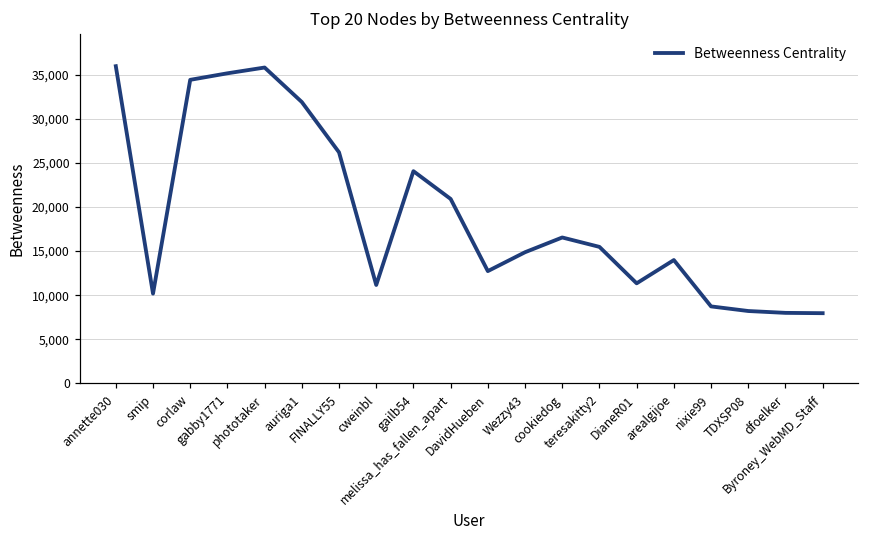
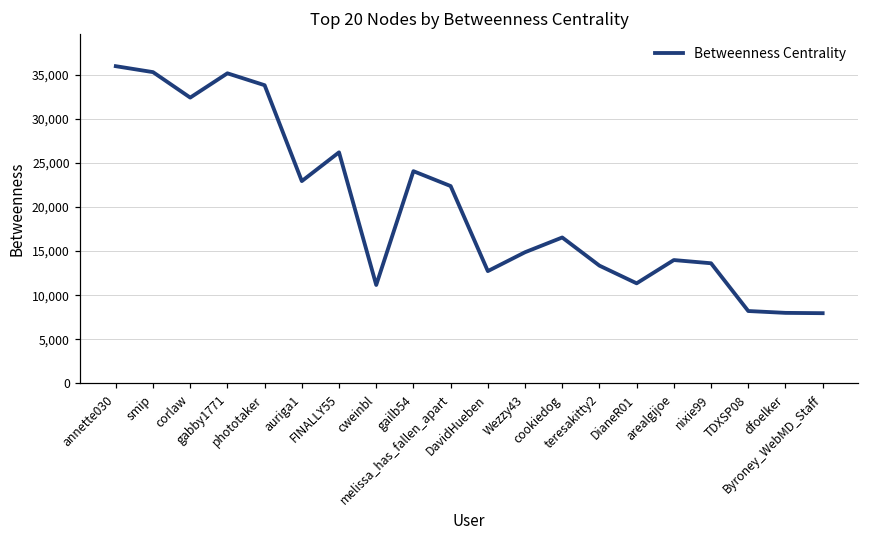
  {
    "annette030": "36,000",
-   "smip": "10,000",
-   "corlaw": "34,000",
+   "smip": "35,000",
+   "corlaw": "32,000",
    "gabby1771": "35,000",
-   "phototaker": "36,000",
-   "auriga1": "32,000",
+   "phototaker": "34,000",
+   "auriga1": "23,000",
    "FINALLY55": "26,000",
    "cweinbl": "11,000",
    "gailb54": "24,000",
-   "melissa_has_fallen_apart": "21,000",
+   "melissa_has_fallen_apart": "22,000",
    "DavidHueben": "13,000",
    "Wezzy43": "15,000",
    "cookiedog": "17,000",
-   "teresakitty2": "15,000",
+   "teresakitty2": "13,000",
    "DianeR01": "11,000",
    "arealgijoe": "14,000",
-   "nixie99": "9,000",
+   "nixie99": "14,000",
    "TDXSP08": "8,000",
    "dfoelker": "8,000",
    "Byroney_WebMD_Staff": "8,000"
  }
